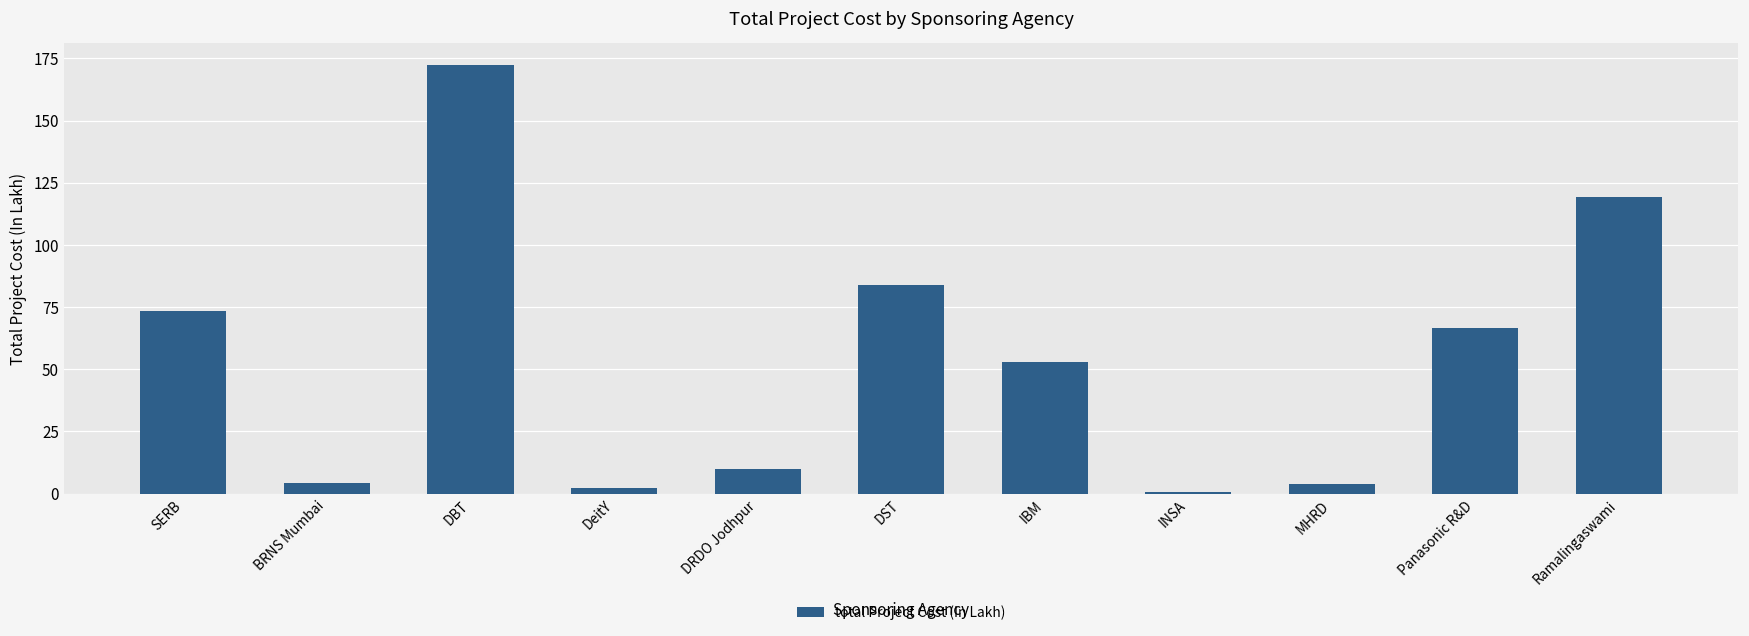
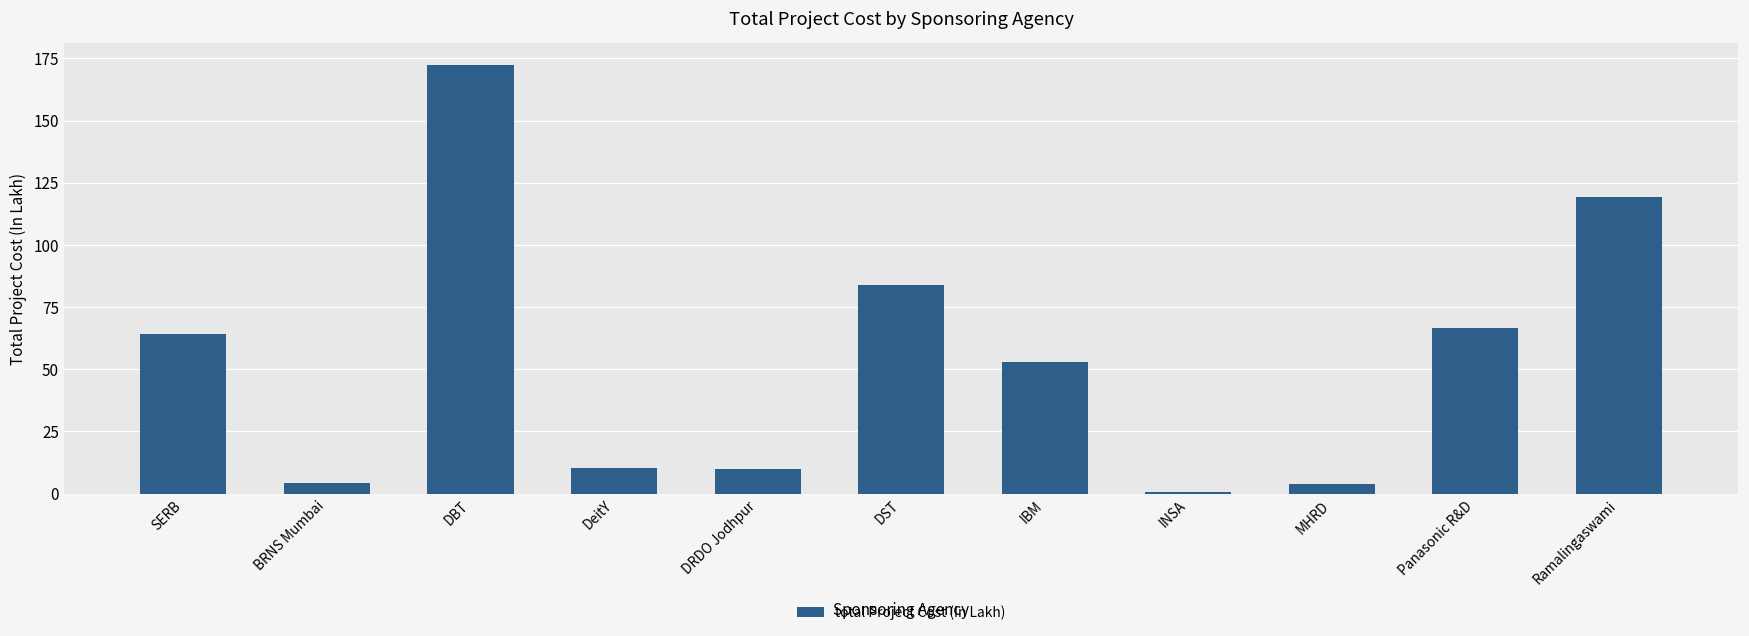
  {
-   "SERB": 73,
+   "SERB": 64,
    "BRNS Mumbai": 4,
    "DBT": 172,
-   "DeitY": 2,
+   "DeitY": 10,
    "DRDO Jodhpur": 10,
    "DST": 84,
    "IBM": 53,
    "MHRD": 4,
    "Panasonic R&D": 67,
    "Ramalingaswami": 119
  }
